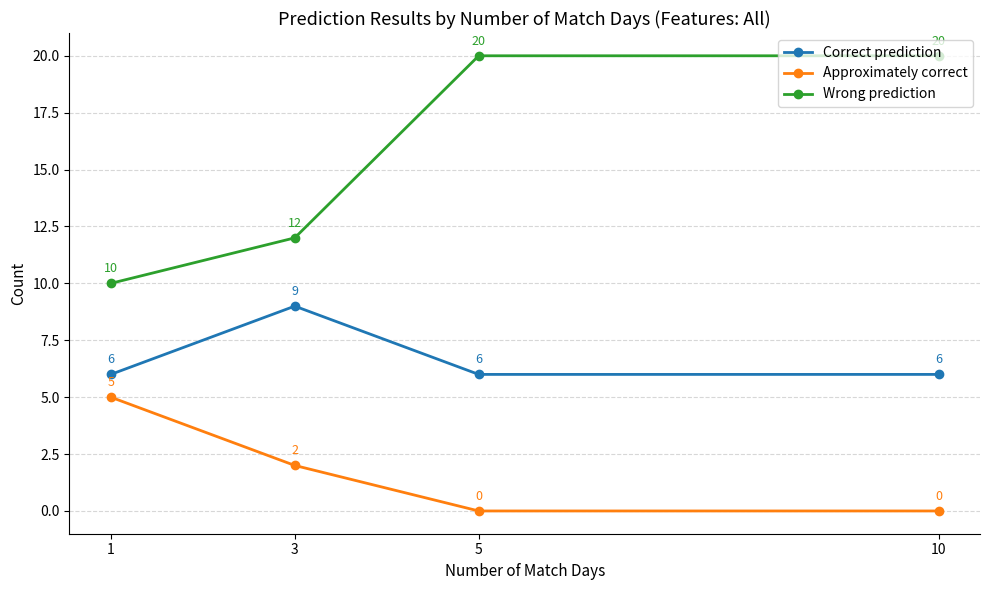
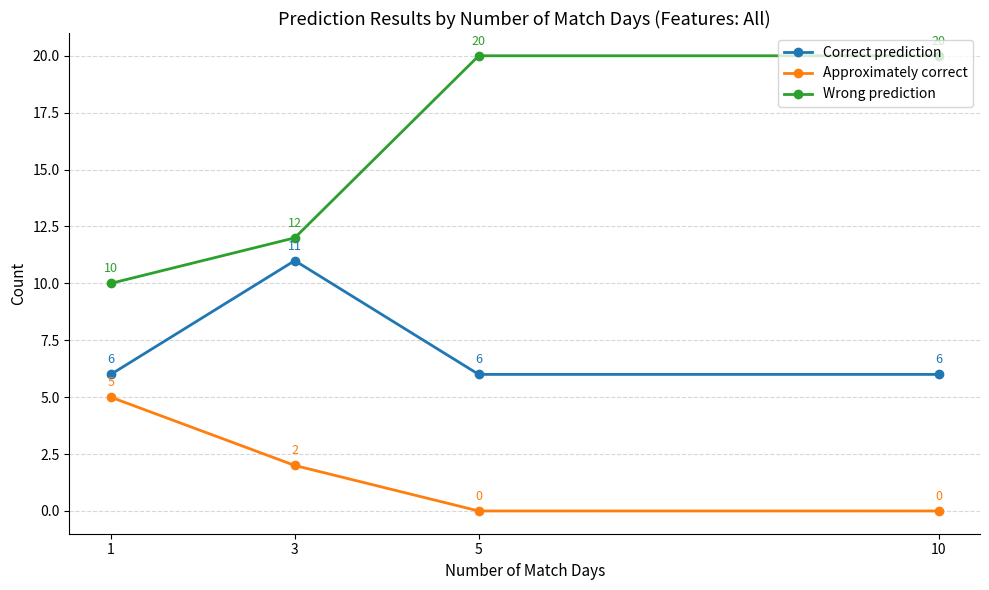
  {
    "Correct prediction": {
      "1": 6,
-     "3": 9,
+     "3": 11,
      "5": 6,
      "10": 6
    },
    "Approximately correct": {
      "3": 2,
      "5": 0,
      "10": 0
    },
    "Wrong prediction": {
      "1": 10,
      "3": 12,
      "5": 20
    }
  }
